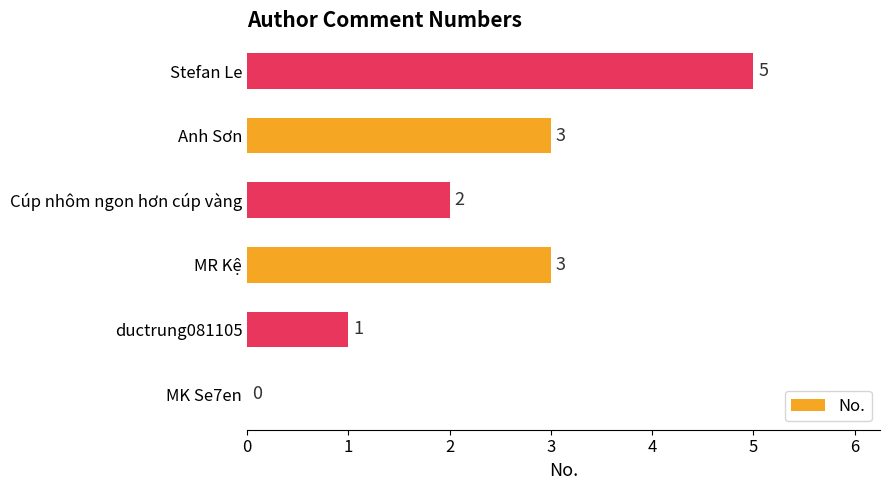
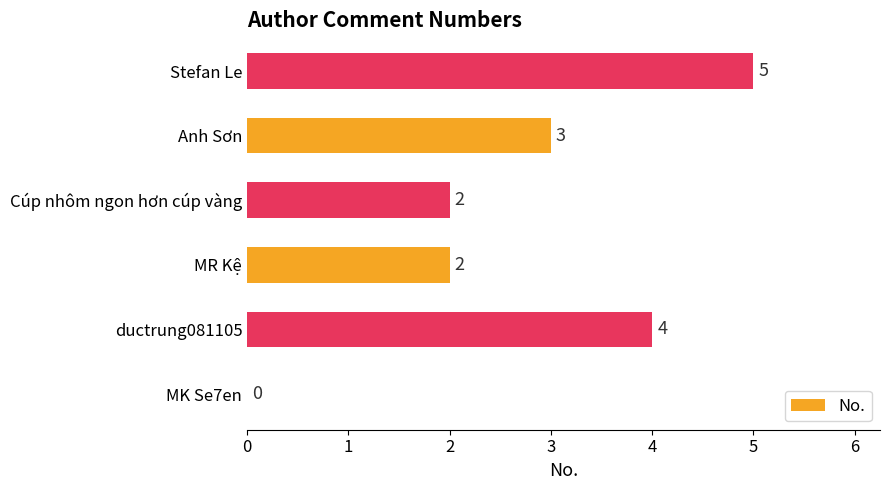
  {
    "Stefan Le": 5,
    "Anh Sơn": 3,
    "Cúp nhôm ngon hơn cúp vàng": 2,
-   "MR Kệ": 3,
-   "ductrung081105": 1,
+   "MR Kệ": 2,
+   "ductrung081105": 4,
    "MK Se7en": 0
  }
